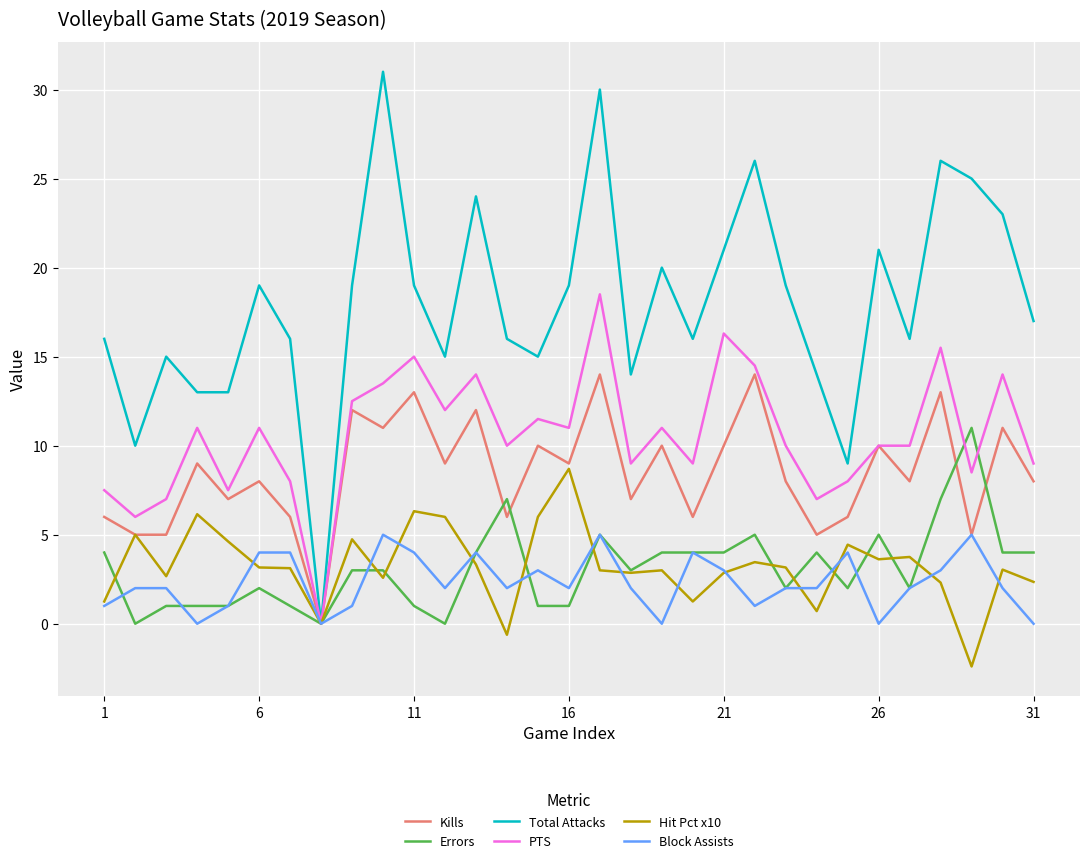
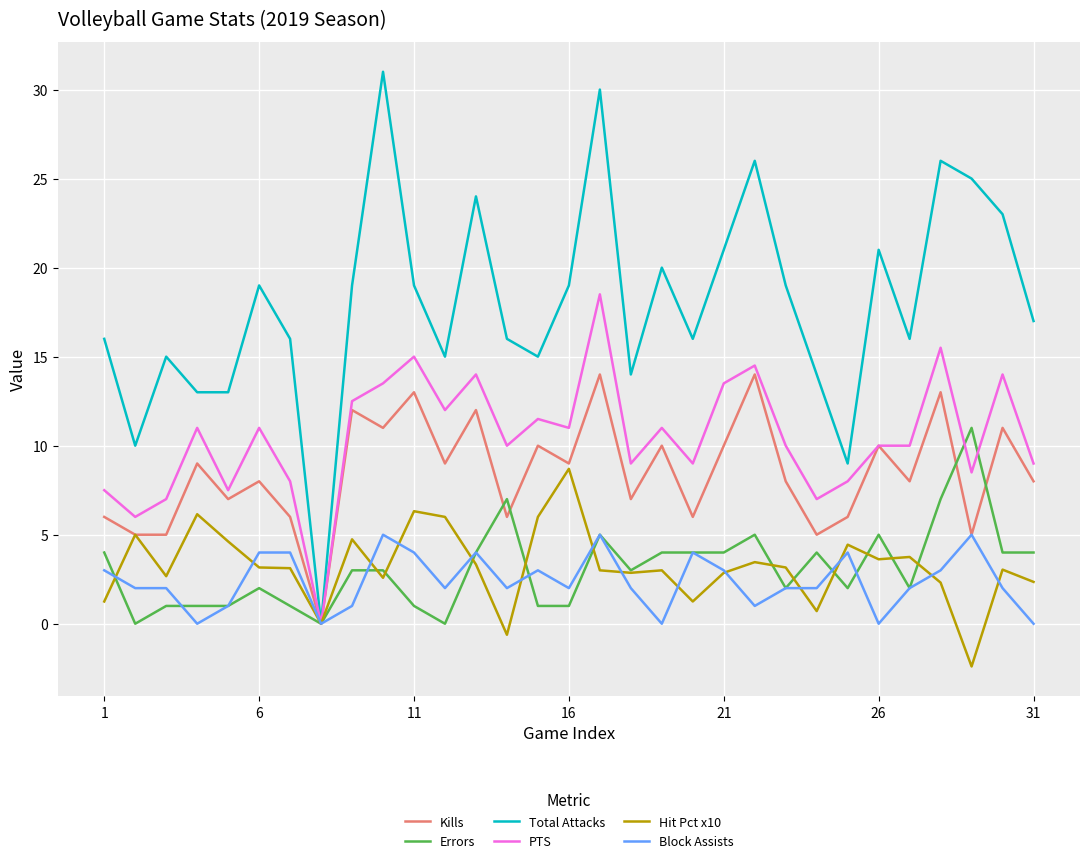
  {
    "Kills": {
      "1": 6.0,
      "6": 8.0,
      "11": 13.0,
      "16": 9.0,
      "21": 10.0,
      "31": 8.0
    },
    "Errors": {
      "1": 4.0,
      "6": 2.0,
      "11": 1.0,
      "16": 1.0,
      "21": 4.0,
      "26": 5.0,
      "31": 4.0
    },
    "Total Attacks": {
      "1": 16.0,
      "6": 19.0,
      "11": 19.0,
      "16": 19.0,
      "21": 21.0,
      "26": 21.0,
      "31": 17.0
    },
    "PTS": {
      "1": 7.5,
      "6": 11.0,
      "11": 15.0,
      "16": 11.0,
-     "21": 16.3,
+     "21": 13.5,
      "31": 9.0
    },
    "Hit Pct x10": {
      "1": 1.3,
      "6": 3.2,
      "11": 6.3,
      "16": 8.7,
      "26": 3.6,
      "31": 2.4
    },
    "Block Assists": {
-     "1": 1,
+     "1": 3,
      "6": 4,
      "11": 4,
      "16": 2,
      "26": 0,
      "31": 0
    }
  }
